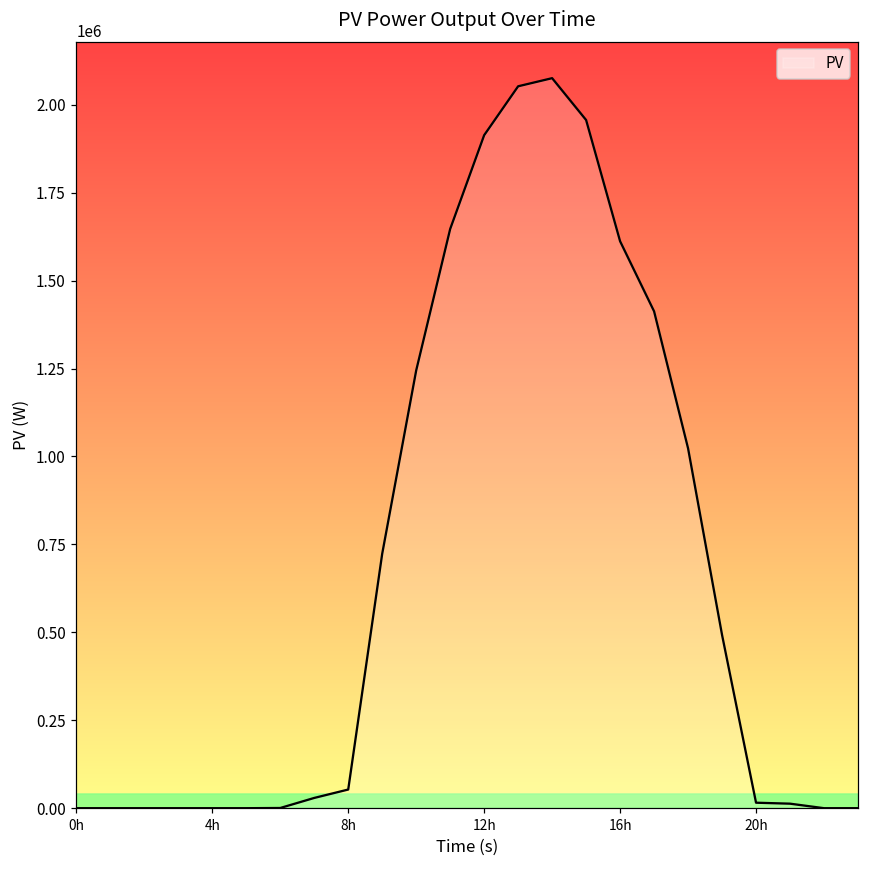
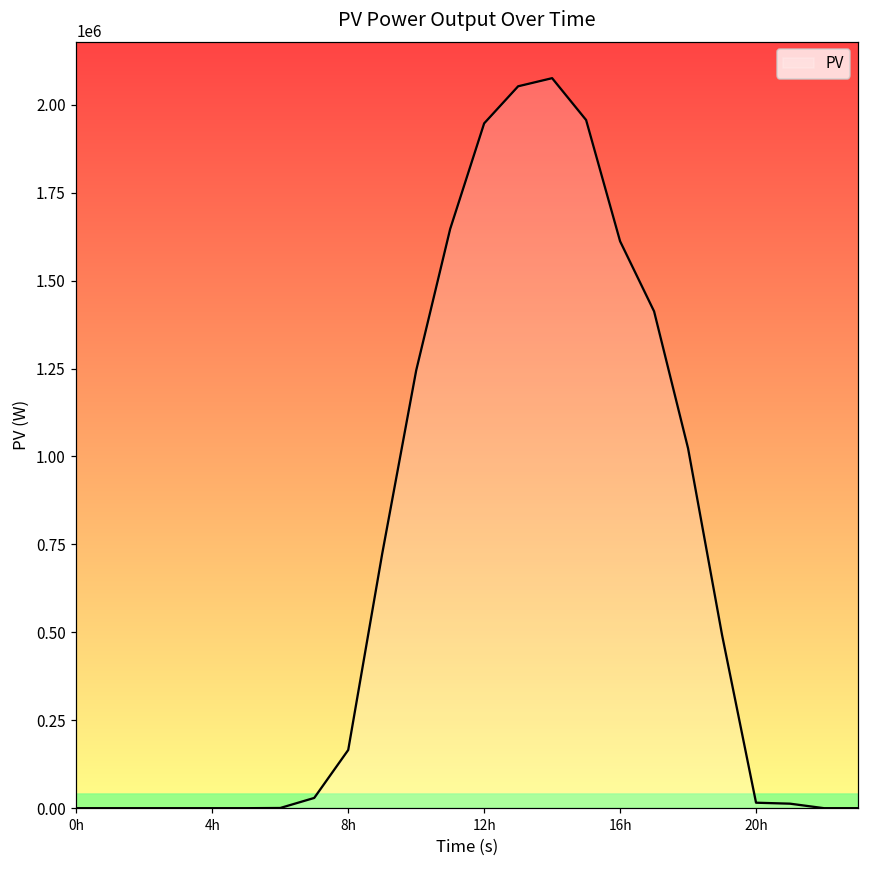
  {
-   "8h": 50000,
-   "12h": 1910000,
+   "8h": 170000,
+   "12h": 1950000,
    "16h": 1610000
  }
